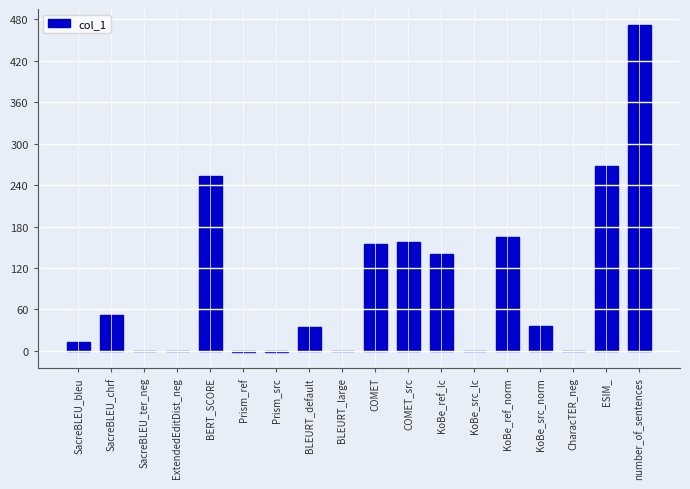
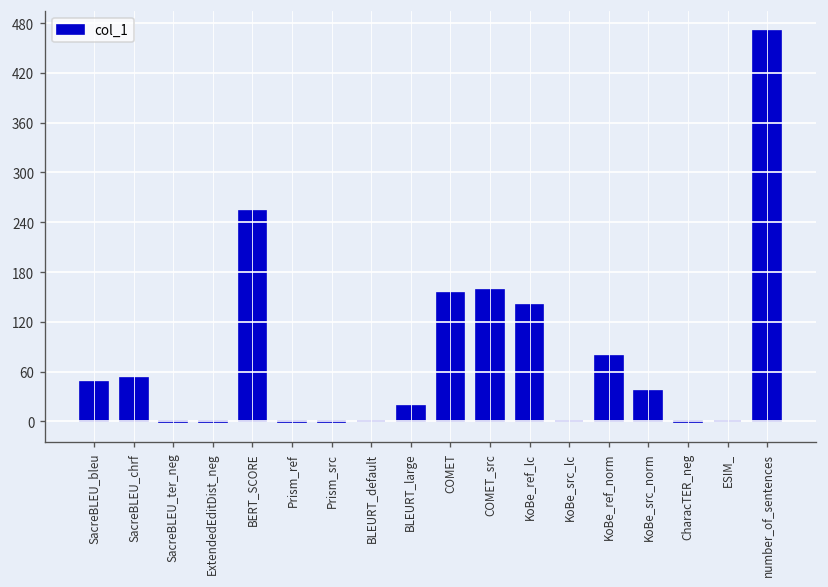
  {
-   "SacreBLEU_bleu": 10,
+   "SacreBLEU_bleu": 50,
    "SacreBLEU_chrf": 50,
    "BERT_SCORE": 250,
-   "BLEURT_default": 40,
-   "BLEURT_large": 0,
+   "BLEURT_default": 0,
+   "BLEURT_large": 20,
    "COMET": 150,
    "COMET_src": 160,
    "KoBe_ref_lc": 140,
-   "KoBe_ref_norm": 170,
+   "KoBe_ref_norm": 80,
    "KoBe_src_norm": 40,
-   "ESIM_": 270,
+   "ESIM_": 0,
    "number_of_sentences": 470
  }
